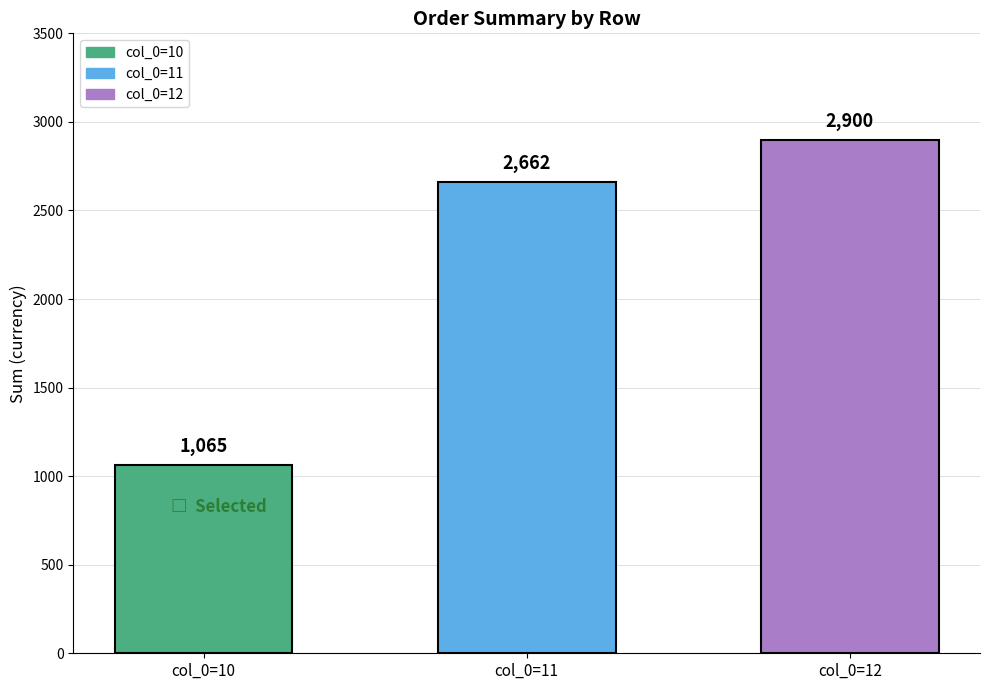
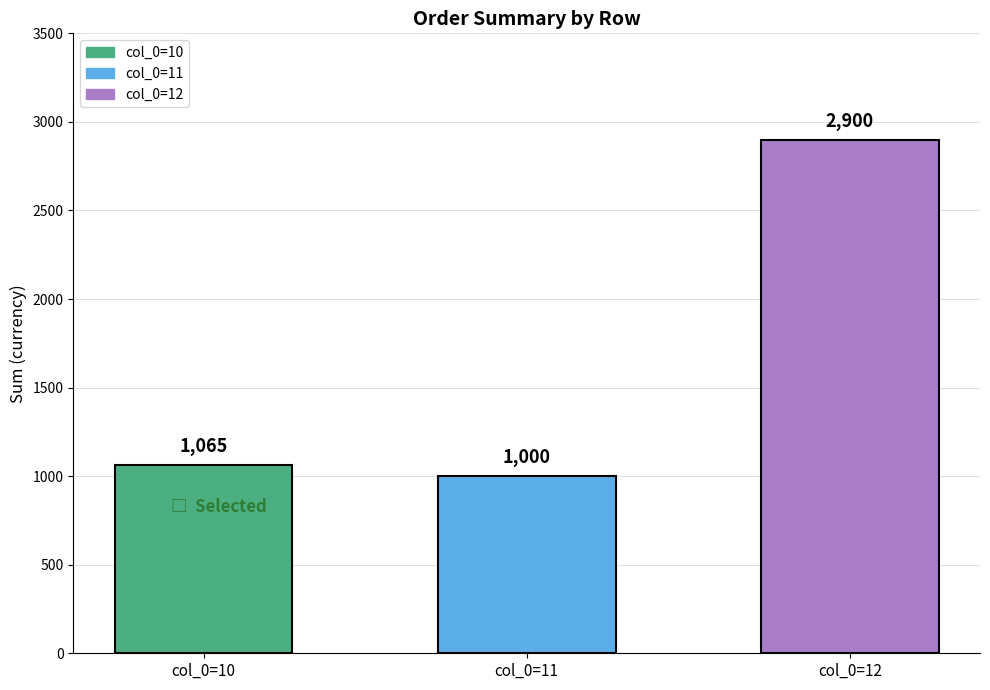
  {
    "col_0=10": "1,065",
-   "col_0=11": "2,662",
+   "col_0=11": "1,000",
    "col_0=12": "2,900"
  }
